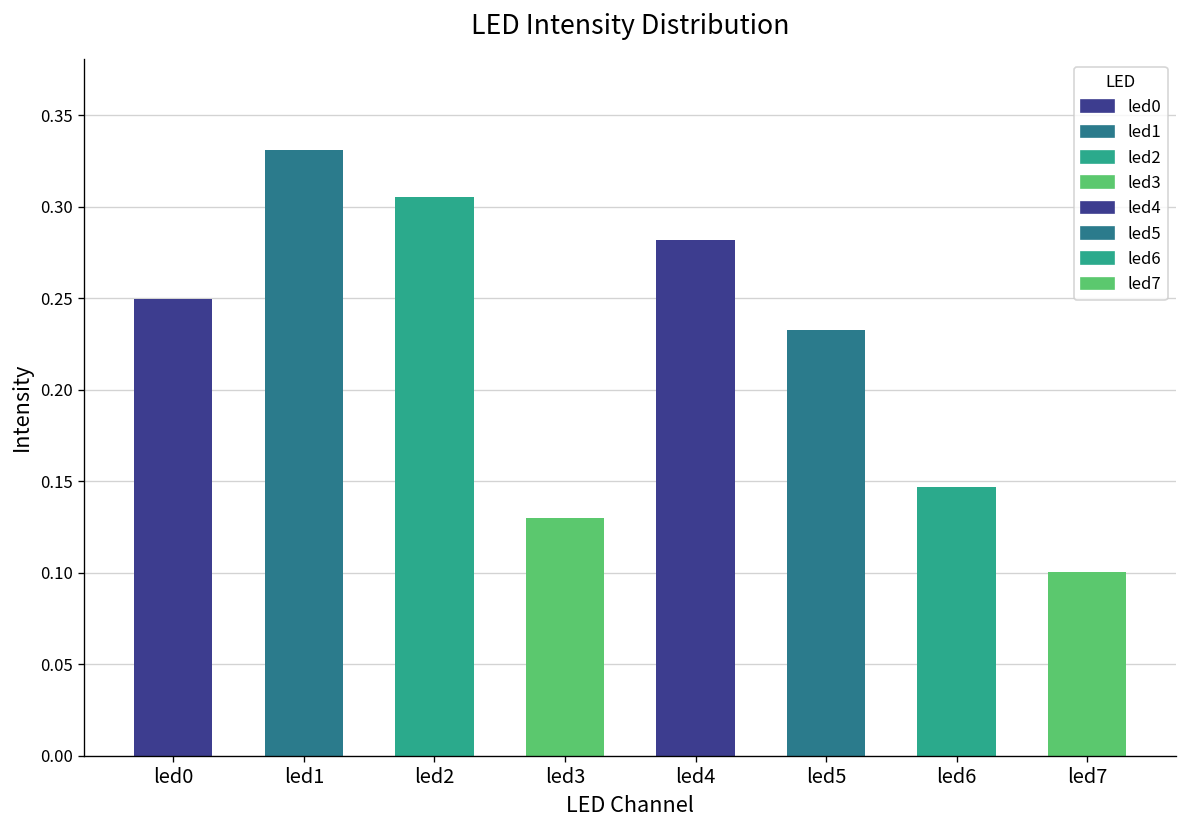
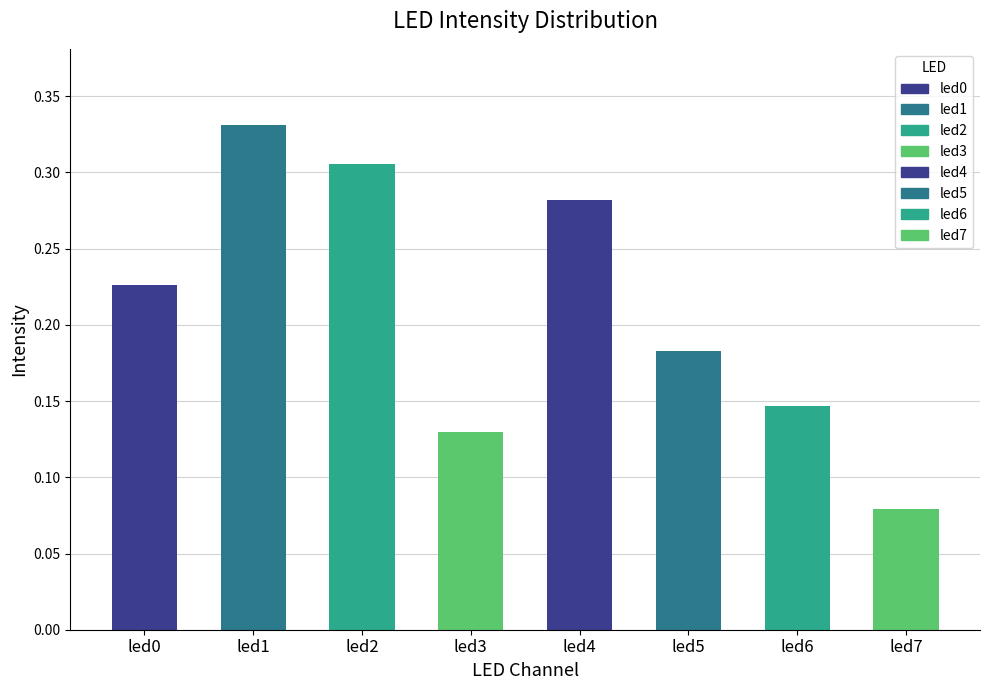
  {
-   "led0": 0.250,
+   "led0": 0.226,
    "led1": 0.331,
    "led2": 0.305,
    "led3": 0.130,
    "led4": 0.282,
-   "led5": 0.233,
+   "led5": 0.183,
    "led6": 0.147,
-   "led7": 0.100
+   "led7": 0.079
  }
